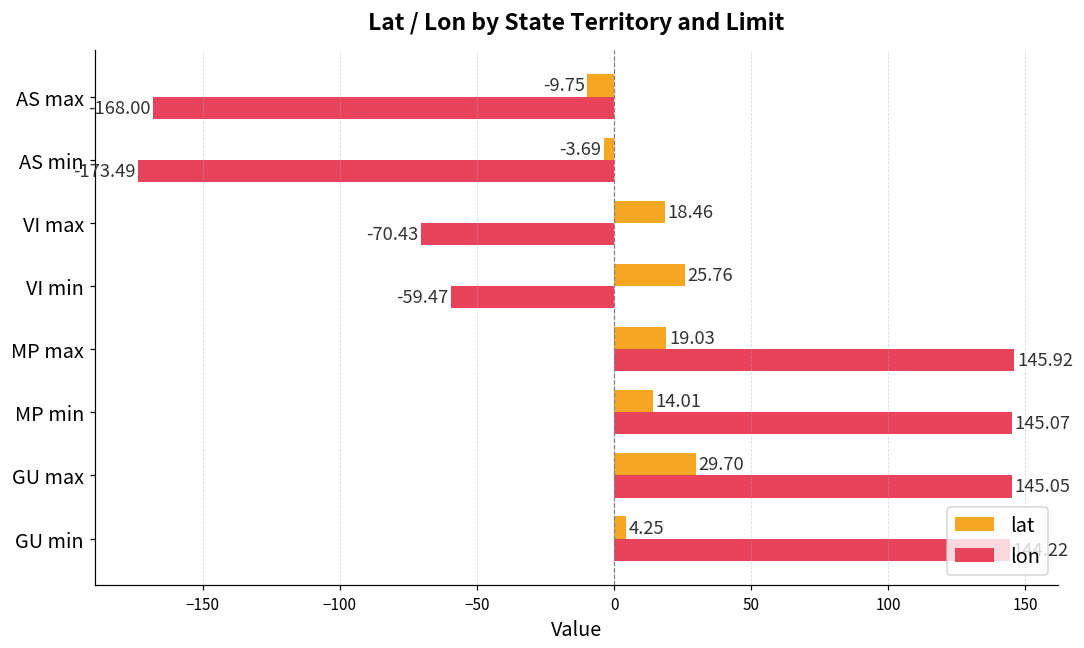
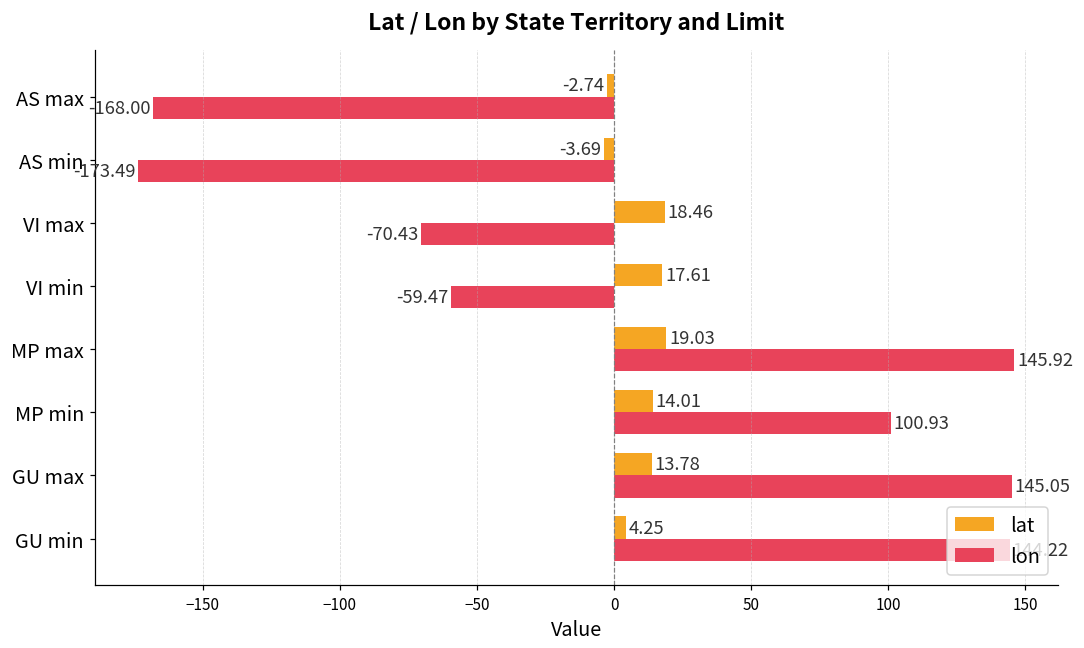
  {
    "lat": {
-     "AS max": -9.75,
+     "AS max": -2.74,
      "AS min": -3.69,
      "VI max": 18.46,
-     "VI min": 25.76,
+     "VI min": 17.61,
      "MP max": 19.03,
      "MP min": 14.01,
-     "GU max": 29.70,
+     "GU max": 13.78,
      "GU min": 4.25
    },
    "lon": {
      "AS max": -168.00,
      "AS min": -173.49,
      "VI max": -70.43,
      "VI min": -59.47,
      "MP max": 145.92,
-     "MP min": 145.07,
+     "MP min": 100.93,
      "GU max": 145.05
    }
  }
